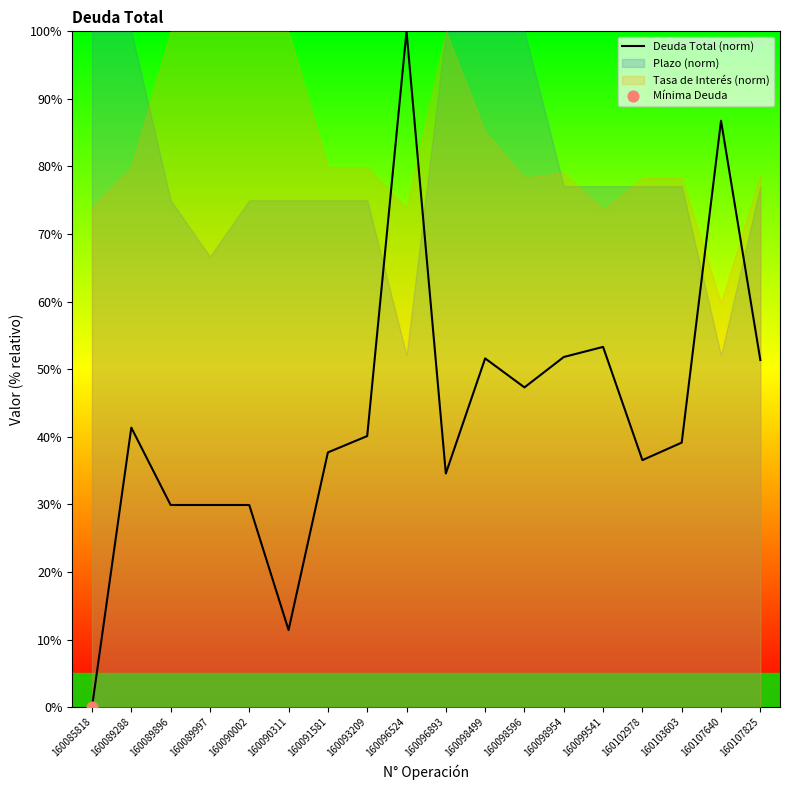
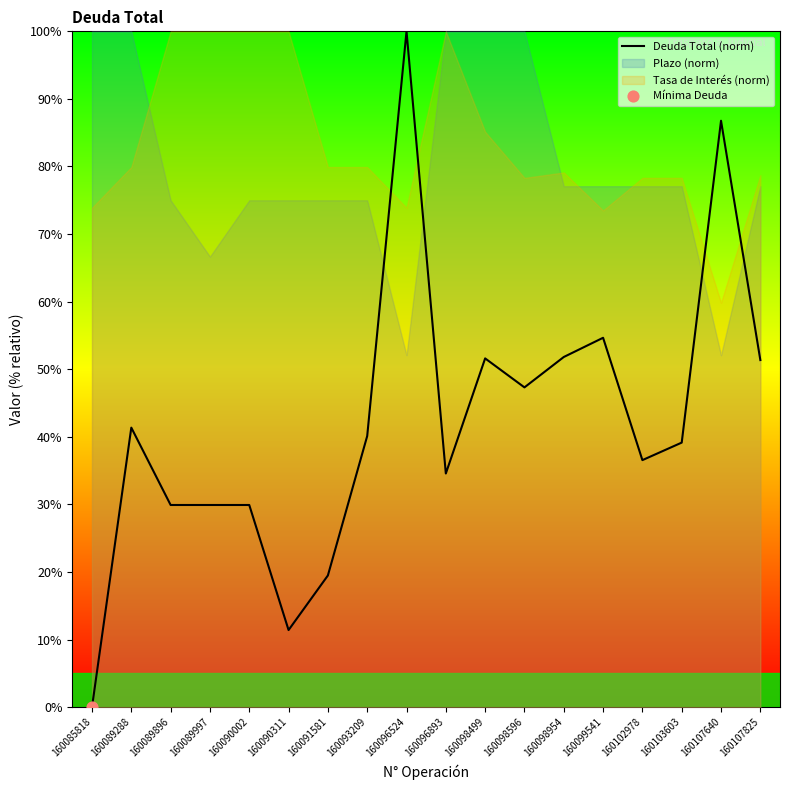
  {
    "Plazo (norm)": {
      "160085818": "100%",
      "160089288": "100%",
      "160089896": "75%",
      "160089997": "67%",
      "160090002": "75%",
      "160090311": "75%",
      "160091581": "75%",
      "160093209": "75%",
      "160096524": "52%",
      "160098499": "100%",
      "160098596": "100%",
      "160098954": "77%",
      "160099541": "77%",
      "160102978": "77%",
      "160103603": "77%",
      "160107640": "52%",
      "160107825": "77%"
    },
    "Deuda Total (norm)": {
      "160089288": "41%",
      "160089896": "30%",
      "160089997": "30%",
      "160090002": "30%",
      "160090311": "11%",
-     "160091581": "38%",
+     "160091581": "19%",
      "160093209": "40%",
      "160096524": "100%",
      "160096893": "35%",
      "160098499": "52%",
      "160098596": "47%",
      "160098954": "52%",
-     "160099541": "53%",
+     "160099541": "55%",
      "160102978": "37%",
      "160103603": "39%",
      "160107640": "87%",
      "160107825": "51%"
    },
    "Tasa de Interés (norm)": {
      "160085818": "74%",
      "160089288": "80%",
      "160089896": "100%",
      "160089997": "100%",
      "160090002": "100%",
      "160090311": "100%",
      "160091581": "80%",
      "160093209": "80%",
      "160096524": "74%",
      "160098499": "85%",
      "160098596": "78%",
      "160098954": "79%",
      "160099541": "73%",
      "160102978": "78%",
      "160103603": "78%",
      "160107640": "60%",
      "160107825": "79%"
    }
  }
